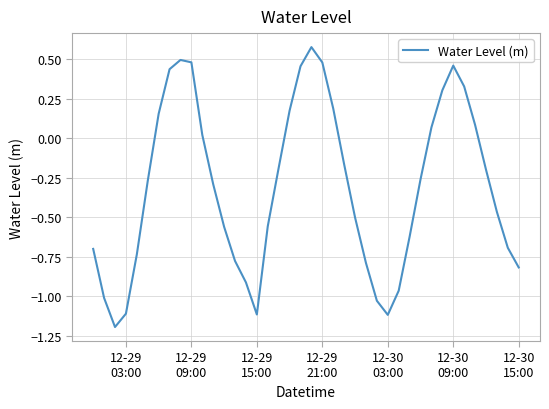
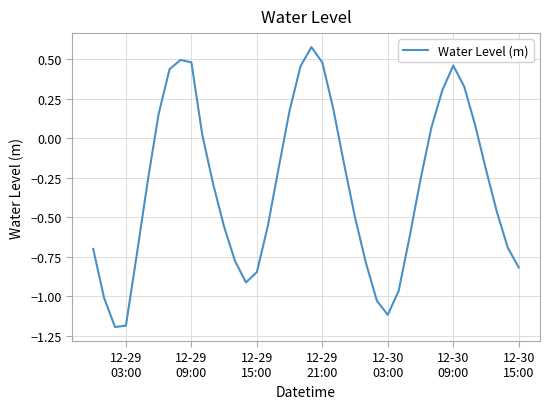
  {
-   "12-29 03:00": -1.11,
+   "12-29 03:00": -1.18,
    "12-29 09:00": 0.48,
-   "12-29 15:00": -1.11,
+   "12-29 15:00": -0.85,
    "12-29 21:00": 0.48,
    "12-30 03:00": -1.12,
    "12-30 09:00": 0.46,
    "12-30 15:00": -0.82
  }
